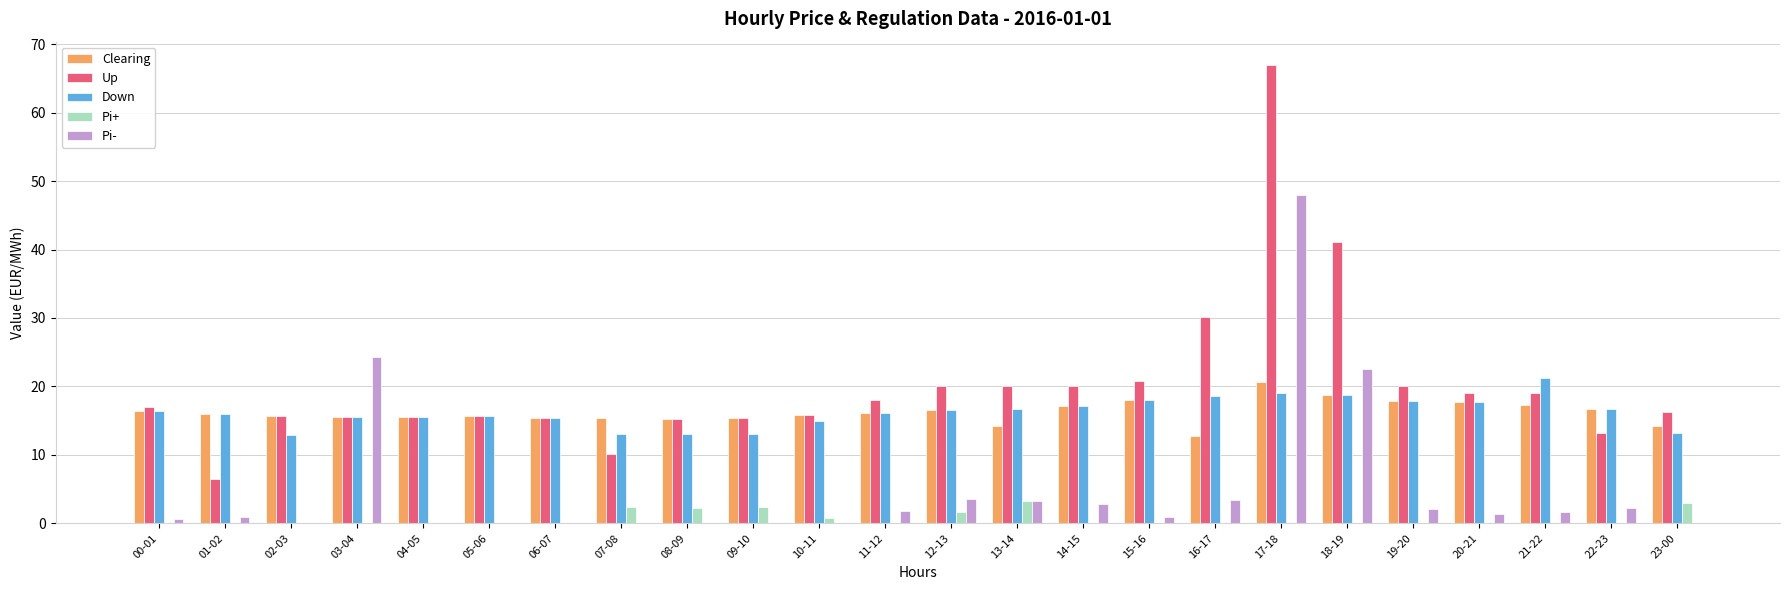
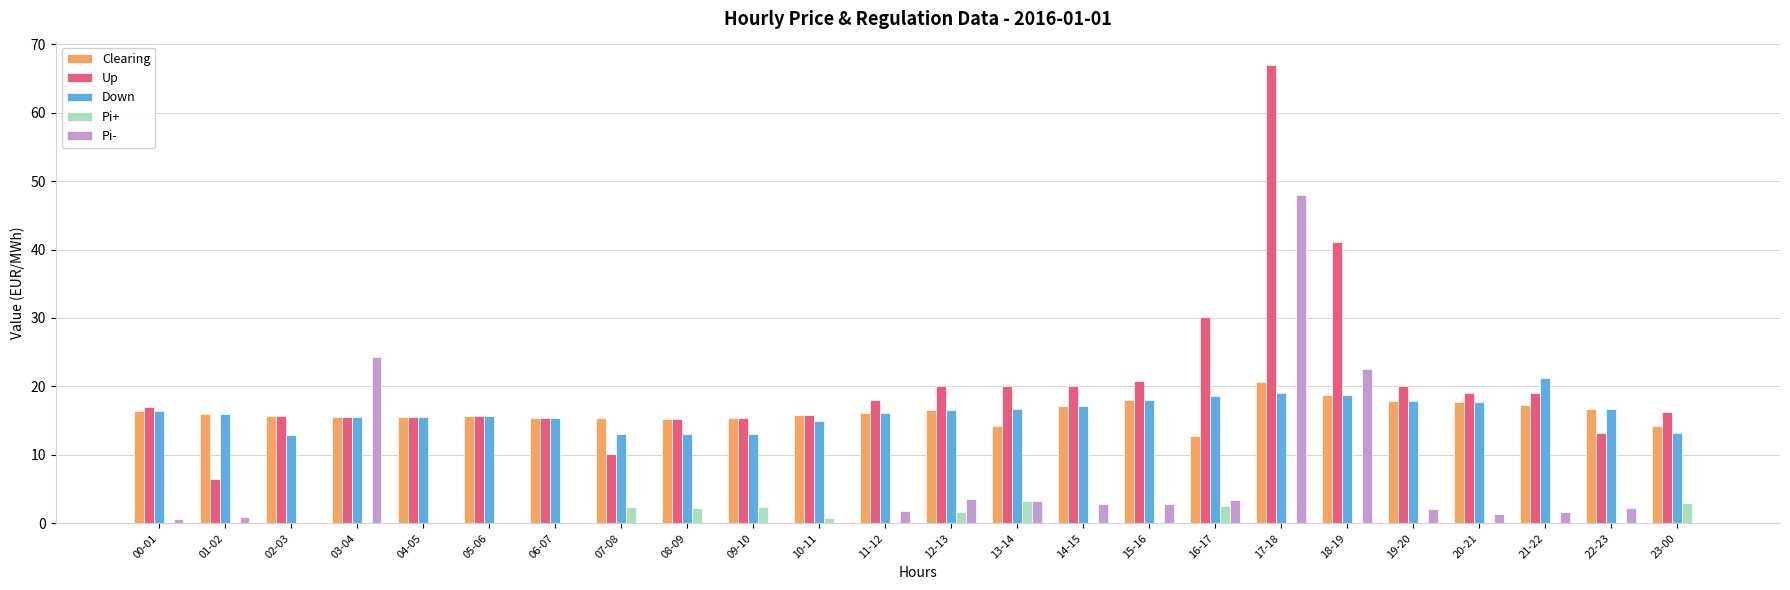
  {
    "Clearing": {
      "00-01": 16,
      "01-02": 16,
      "02-03": 16,
      "03-04": 16,
      "04-05": 15,
      "05-06": 16,
      "06-07": 15,
      "07-08": 15,
      "08-09": 15,
      "09-10": 15,
      "10-11": 16,
      "11-12": 16,
      "12-13": 17,
      "13-14": 14,
      "14-15": 17,
      "15-16": 18,
      "16-17": 13,
      "17-18": 21,
      "18-19": 19,
      "19-20": 18,
      "20-21": 18,
      "21-22": 17,
      "22-23": 17,
      "23-00": 14
    },
    "Up": {
      "00-01": 17,
      "01-02": 7,
      "02-03": 16,
      "03-04": 16,
      "04-05": 15,
      "05-06": 16,
      "06-07": 15,
      "07-08": 10,
      "08-09": 15,
      "09-10": 15,
      "10-11": 16,
      "11-12": 18,
      "12-13": 20,
      "13-14": 20,
      "14-15": 20,
      "15-16": 21,
      "16-17": 30,
      "17-18": 67,
      "18-19": 41,
      "19-20": 20,
      "20-21": 19,
      "21-22": 19,
      "22-23": 13,
      "23-00": 16
    },
    "Down": {
      "00-01": 16,
      "01-02": 16,
      "02-03": 13,
      "03-04": 16,
      "04-05": 15,
      "05-06": 16,
      "06-07": 15,
      "07-08": 13,
      "08-09": 13,
      "09-10": 13,
      "10-11": 15,
      "11-12": 16,
      "12-13": 17,
      "13-14": 17,
      "14-15": 17,
      "15-16": 18,
      "16-17": 19,
      "17-18": 19,
      "18-19": 19,
      "19-20": 18,
      "20-21": 18,
      "21-22": 21,
      "22-23": 17,
      "23-00": 13
    },
    "Pi+": {
      "00-01": 0,
      "01-02": 0,
      "02-03": 0,
      "03-04": 0,
      "04-05": 0,
      "05-06": 0,
      "06-07": 0,
      "07-08": 2,
      "08-09": 2,
      "09-10": 2,
      "10-11": 1,
      "11-12": 0,
      "12-13": 2,
      "13-14": 3,
      "14-15": 0,
      "15-16": 0,
-     "16-17": 0,
+     "16-17": 3,
      "17-18": 0,
      "18-19": 0,
      "19-20": 0,
      "20-21": 0,
      "21-22": 0,
      "22-23": 0,
      "23-00": 3
    },
    "Pi-": {
      "00-01": 1,
      "01-02": 1,
      "02-03": 0,
      "03-04": 24,
      "04-05": 0,
      "05-06": 0,
      "06-07": 0,
      "07-08": 0,
      "08-09": 0,
      "09-10": 0,
      "10-11": 0,
      "11-12": 2,
      "12-13": 4,
      "13-14": 3,
      "14-15": 3,
-     "15-16": 1,
+     "15-16": 3,
      "16-17": 3,
      "17-18": 48,
      "18-19": 22,
      "19-20": 2,
      "20-21": 1,
      "21-22": 2,
      "22-23": 2,
      "23-00": 0
    }
  }
